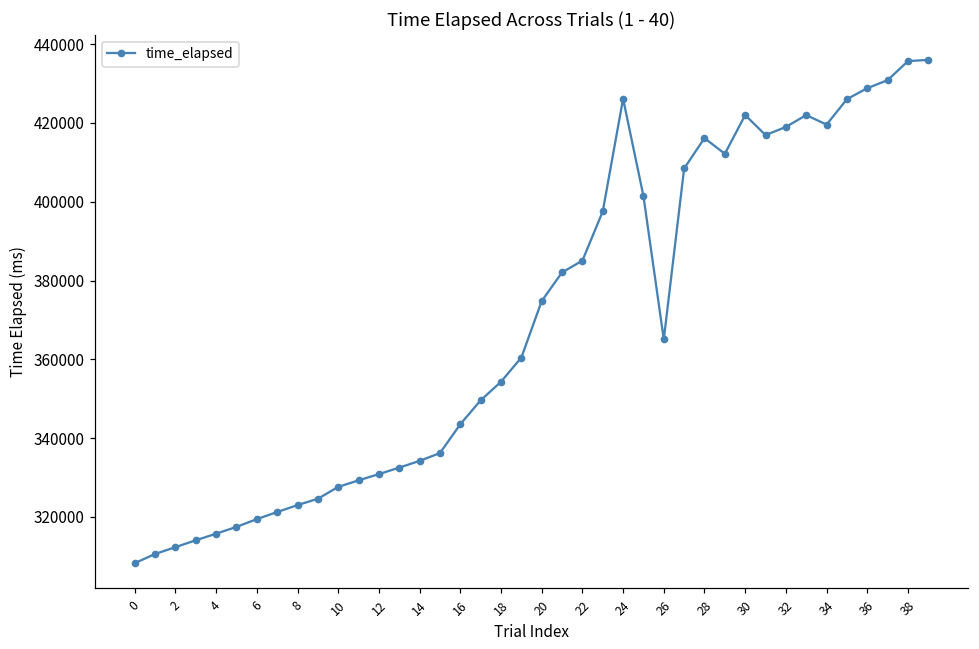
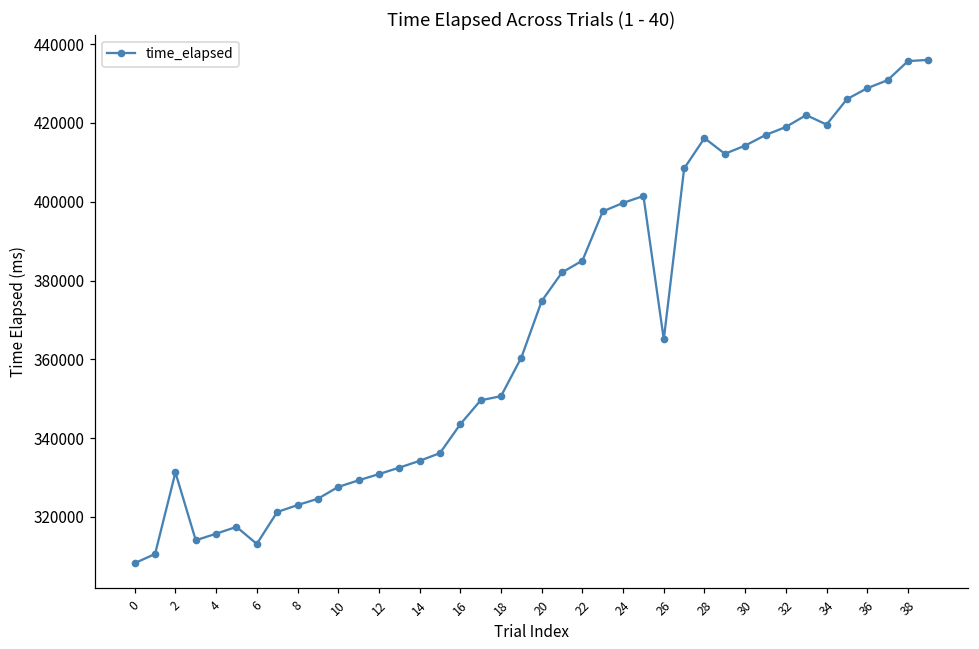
  {
    "0": 308000,
-   "2": 312000,
+   "2": 331000,
    "4": 316000,
-   "6": 319000,
+   "6": 313000,
    "8": 323000,
    "10": 328000,
    "12": 331000,
    "14": 334000,
    "16": 344000,
-   "18": 354000,
+   "18": 351000,
    "20": 375000,
    "22": 385000,
-   "24": 426000,
+   "24": 400000,
    "26": 365000,
    "28": 416000,
-   "30": 422000,
+   "30": 414000,
    "32": 419000,
    "34": 420000,
    "36": 429000,
    "38": 436000
  }
